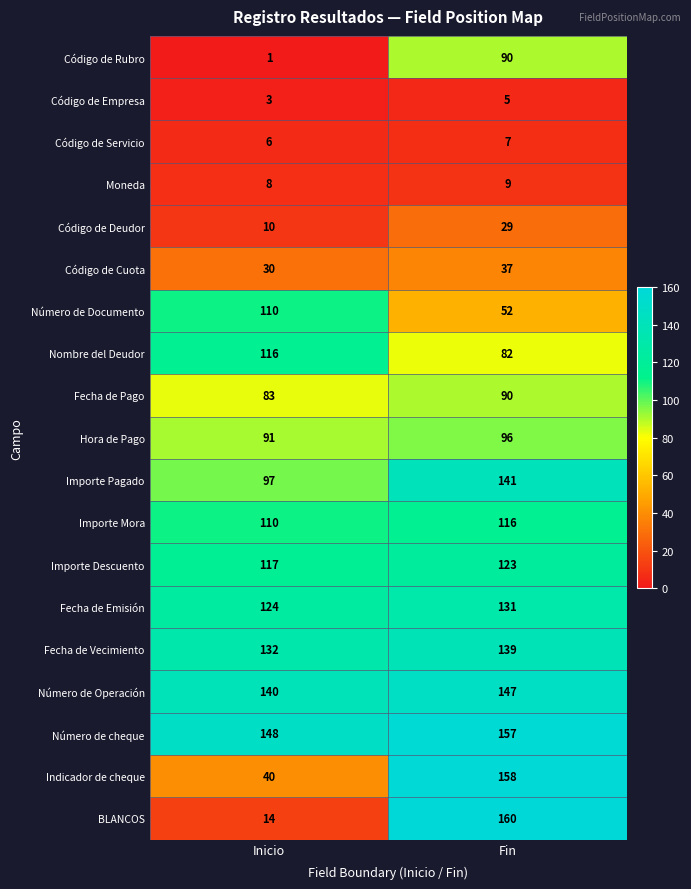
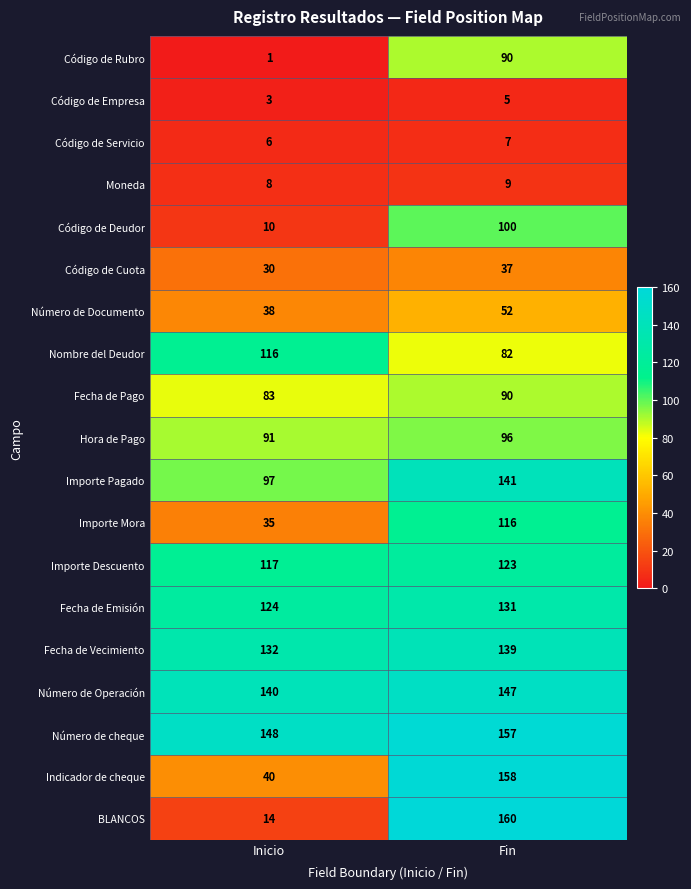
  {
    "Código de Rubro": {
      "Inicio": 1,
      "Fin": 90
    },
    "Código de Empresa": {
      "Inicio": 3,
      "Fin": 5
    },
    "Código de Servicio": {
      "Inicio": 6,
      "Fin": 7
    },
    "Moneda": {
      "Inicio": 8,
      "Fin": 9
    },
    "Código de Deudor": {
      "Inicio": 10,
-     "Fin": 29
+     "Fin": 100
    },
    "Código de Cuota": {
      "Inicio": 30,
      "Fin": 37
    },
    "Número de Documento": {
-     "Inicio": 110,
+     "Inicio": 38,
      "Fin": 52
    },
    "Nombre del Deudor": {
      "Inicio": 116,
      "Fin": 82
    },
    "Fecha de Pago": {
      "Inicio": 83,
      "Fin": 90
    },
    "Hora de Pago": {
      "Inicio": 91,
      "Fin": 96
    },
    "Importe Pagado": {
      "Inicio": 97,
      "Fin": 141
    },
    "Importe Mora": {
-     "Inicio": 110,
+     "Inicio": 35,
      "Fin": 116
    },
    "Importe Descuento": {
      "Inicio": 117,
      "Fin": 123
    },
    "Fecha de Emisión": {
      "Inicio": 124,
      "Fin": 131
    },
    "Fecha de Vecimiento": {
      "Inicio": 132,
      "Fin": 139
    },
    "Número de Operación": {
      "Inicio": 140,
      "Fin": 147
    },
    "Número de cheque": {
      "Inicio": 148,
      "Fin": 157
    },
    "Indicador de cheque": {
      "Inicio": 40,
      "Fin": 158
    },
    "BLANCOS": {
      "Inicio": 14,
      "Fin": 160
    }
  }
